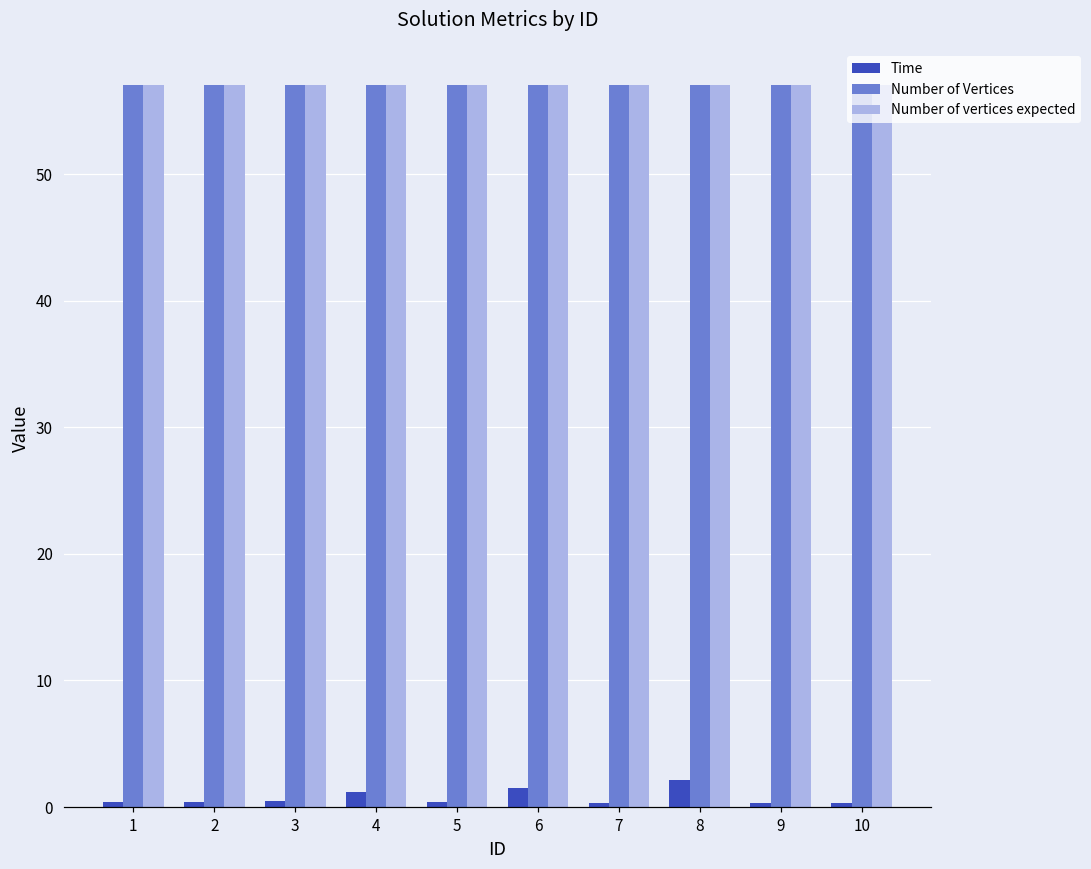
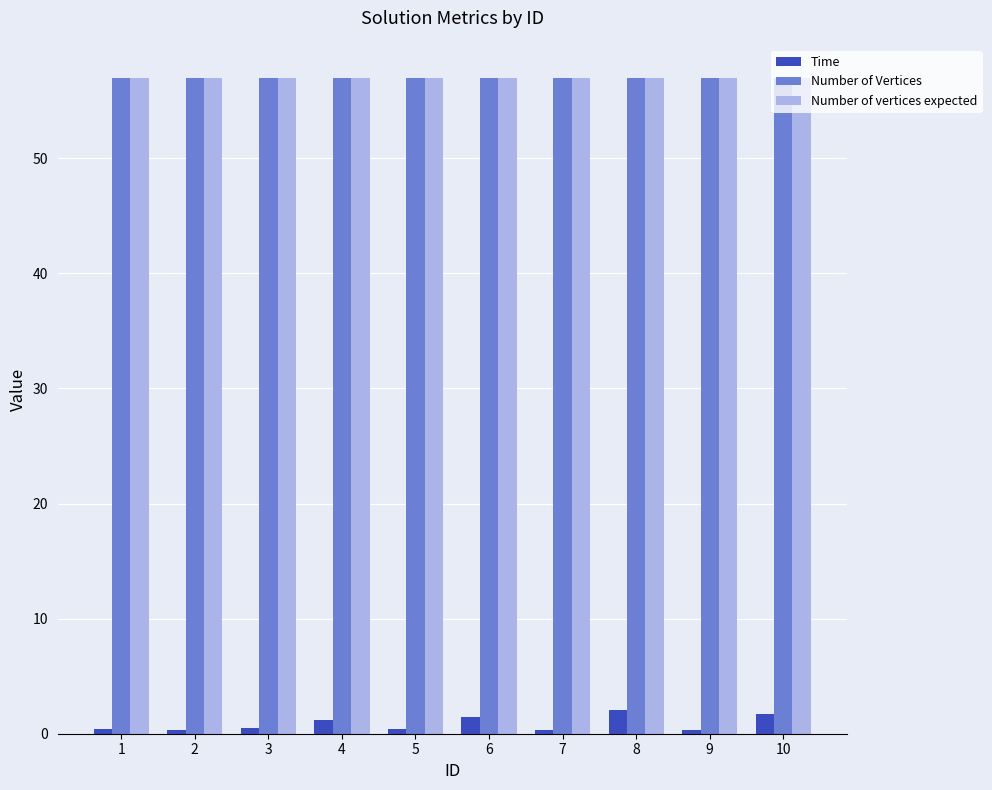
  {
    "Time": {
      "1": 0.4,
      "2": 0.4,
      "3": 0.5,
      "4": 1.2,
      "5": 0.4,
      "6": 1.5,
      "7": 0.3,
      "8": 2.1,
      "9": 0.4,
-     "10": 0.4
+     "10": 1.7
    },
    "Number of Vertices": {
      "1": 57.0,
      "2": 57.0,
      "3": 57.0,
      "4": 57.0,
      "5": 57.0,
      "6": 57.0,
      "7": 57.0,
      "8": 57.0,
      "9": 57.0
    },
    "Number of vertices expected": {
      "1": 57.0,
      "2": 57.0,
      "3": 57.0,
      "4": 57.0,
      "5": 57.0,
      "6": 57.0,
      "7": 57.0,
      "8": 57.0,
      "9": 57.0
    }
  }
